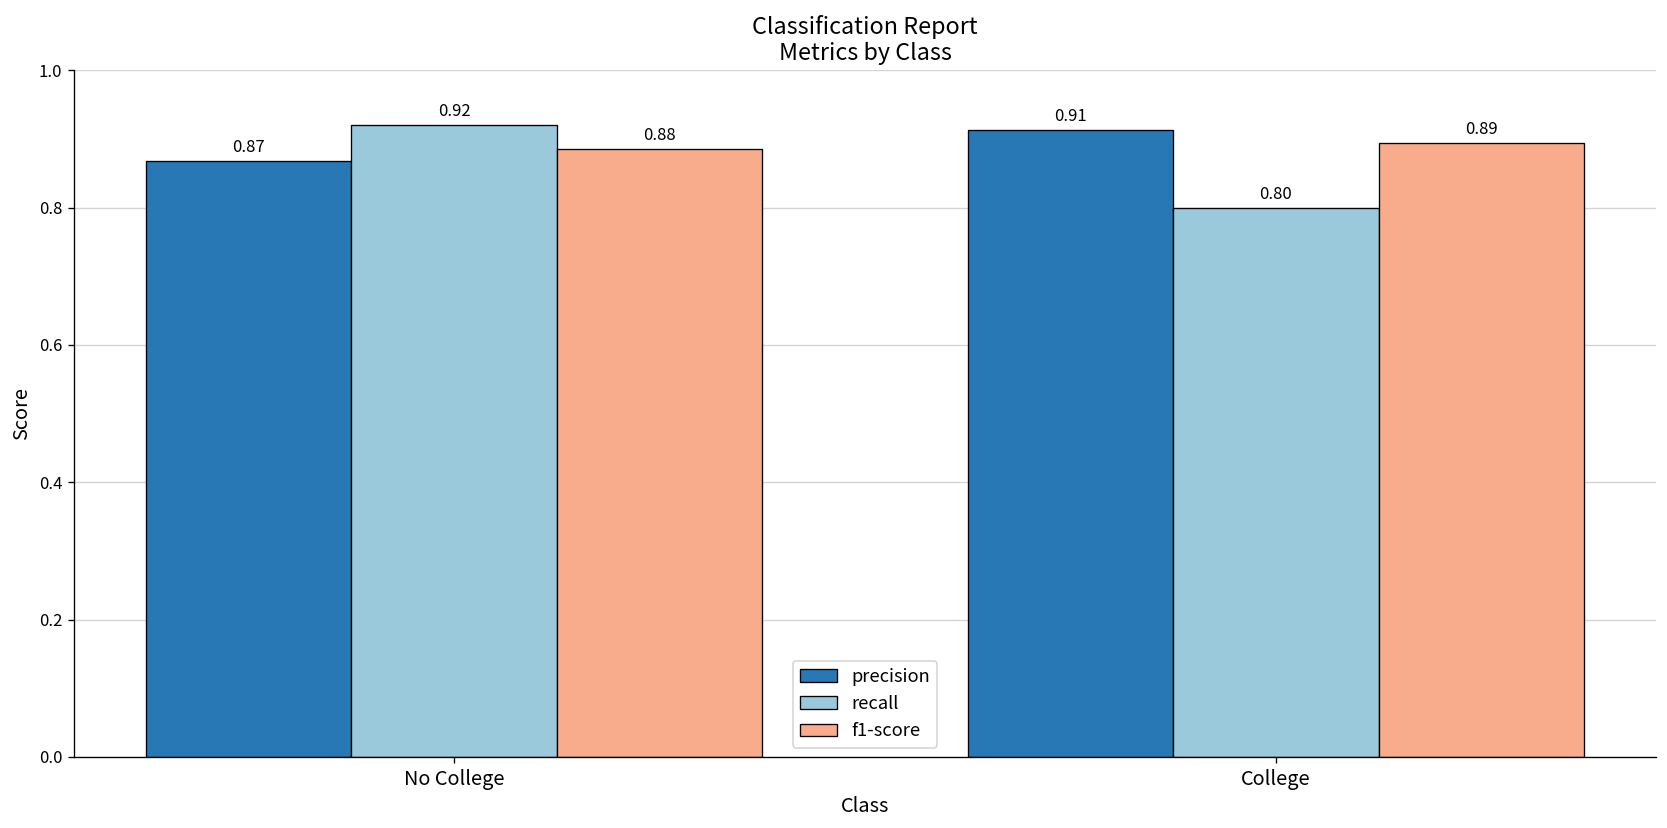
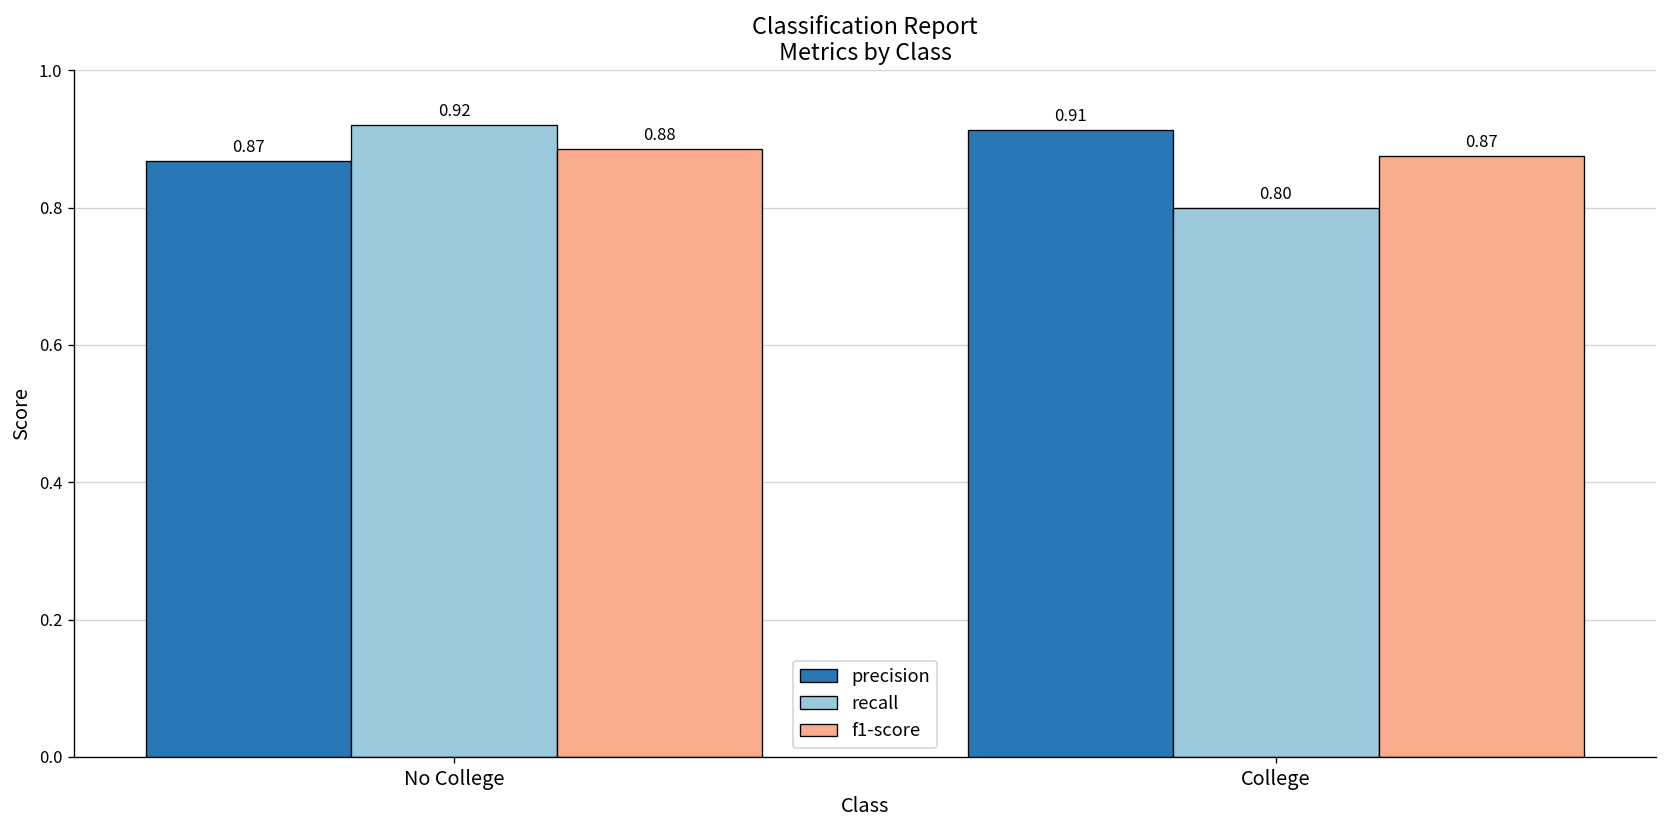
  {
    "precision": {
      "No College": 0.87,
      "College": 0.91
    },
    "recall": {
      "No College": 0.92,
      "College": 0.80
    },
    "f1-score": {
      "No College": 0.88,
-     "College": 0.89
+     "College": 0.87
    }
  }
